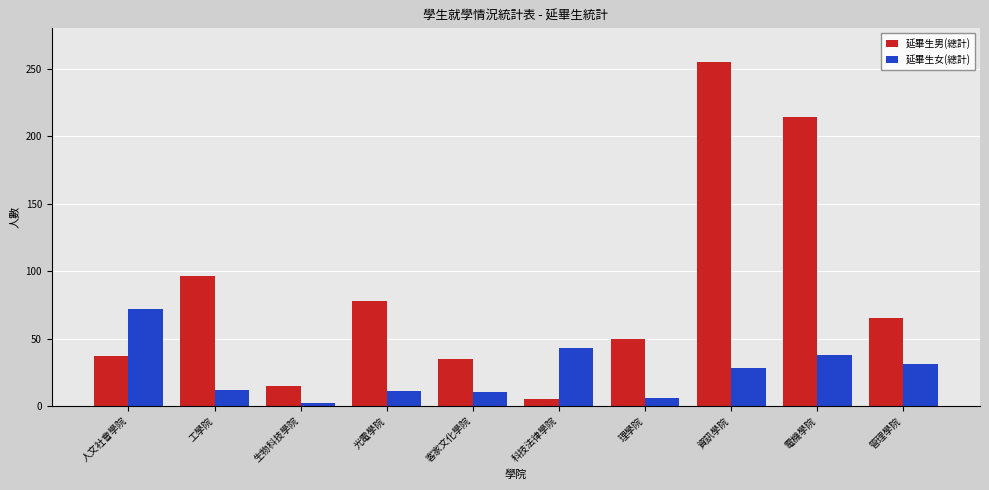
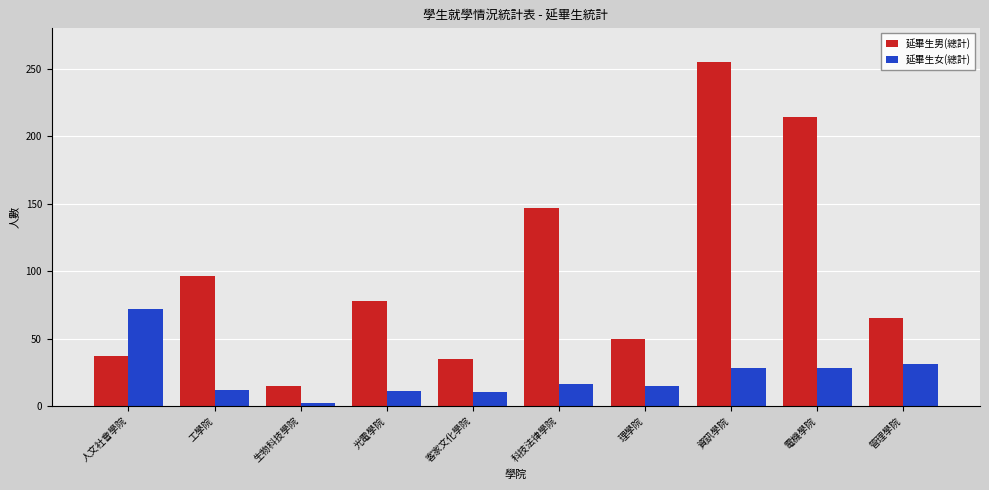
  {
    "延畢生男(總計)": {
      "人文社會學院": 37,
      "工學院": 96,
      "生物科技學院": 15,
      "光電學院": 78,
      "客家文化學院": 35,
-     "科技法律學院": 5,
+     "科技法律學院": 147,
      "理學院": 50,
      "資訊學院": 255,
      "電機學院": 214,
      "管理學院": 65
    },
    "延畢生女(總計)": {
      "人文社會學院": 72,
      "工學院": 12,
      "生物科技學院": 2,
      "光電學院": 11,
      "客家文化學院": 10,
-     "科技法律學院": 43,
-     "理學院": 6,
+     "科技法律學院": 16,
+     "理學院": 15,
      "資訊學院": 28,
-     "電機學院": 38,
+     "電機學院": 28,
      "管理學院": 31
    }
  }
